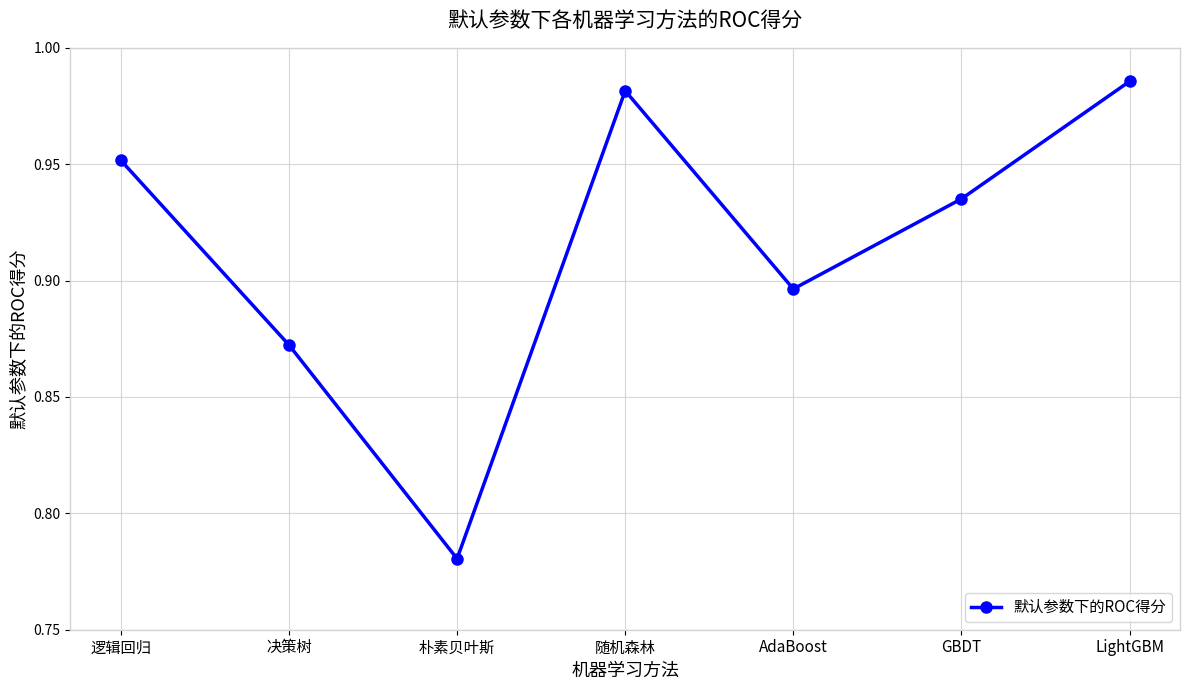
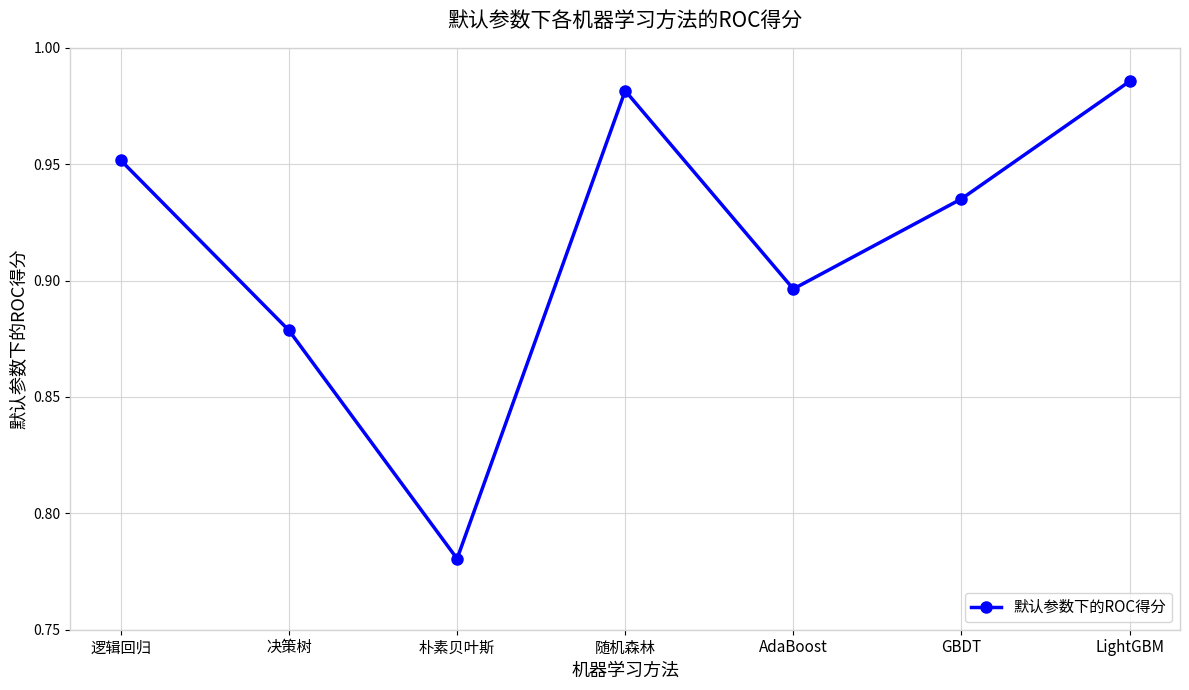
  {
    "逻辑回归": 0.952,
-   "决策树": 0.872,
+   "决策树": 0.879,
    "朴素贝叶斯": 0.780,
    "随机森林": 0.982,
    "AdaBoost": 0.896,
    "GBDT": 0.935,
    "LightGBM": 0.986
  }
